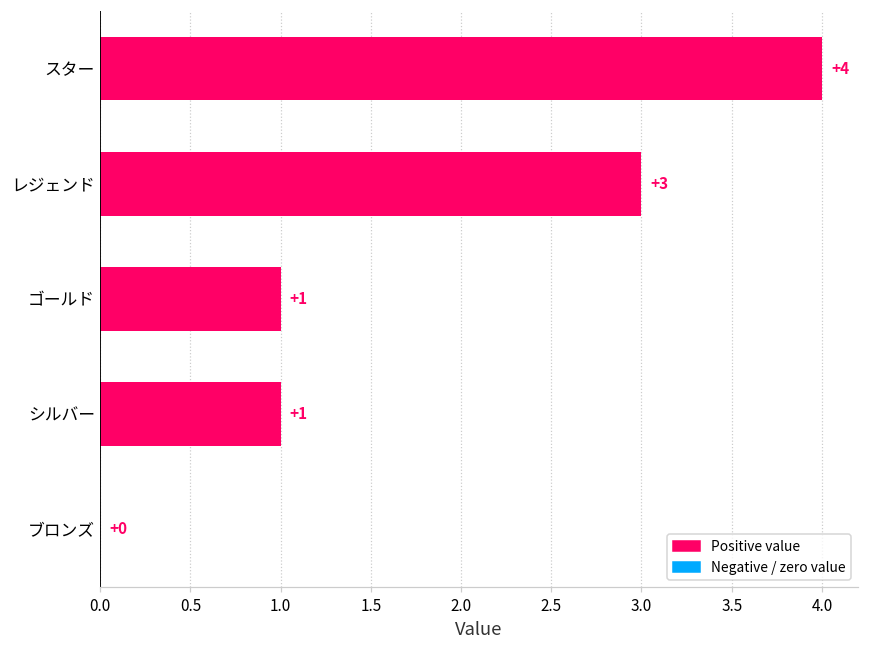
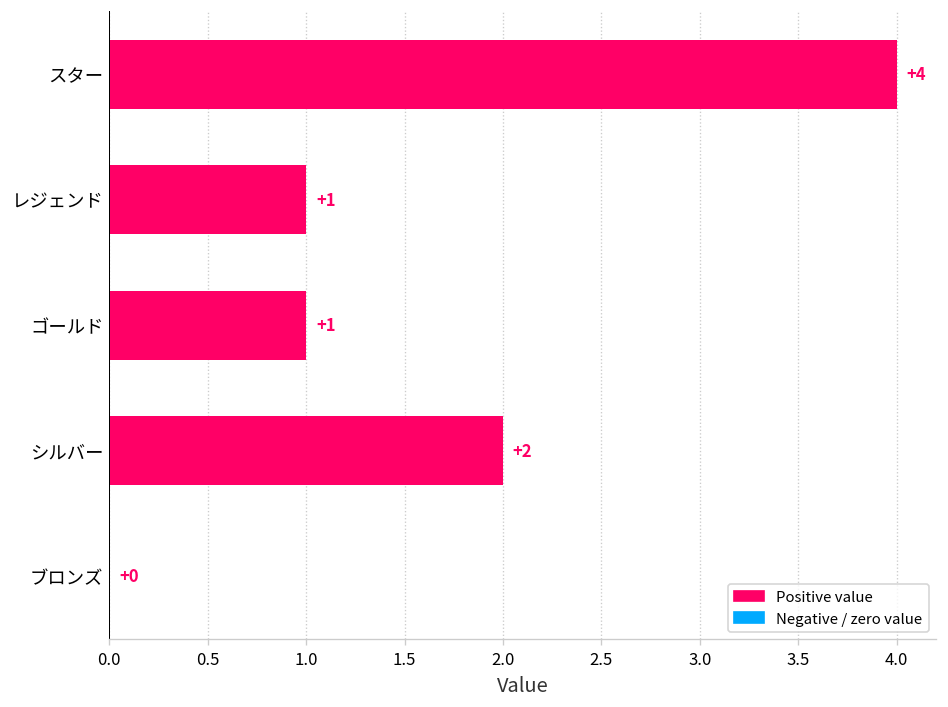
  {
    "スター": "+4",
-   "レジェンド": "+3",
+   "レジェンド": "+1",
    "ゴールド": "+1",
-   "シルバー": "+1",
+   "シルバー": "+2",
    "ブロンズ": "+0"
  }
